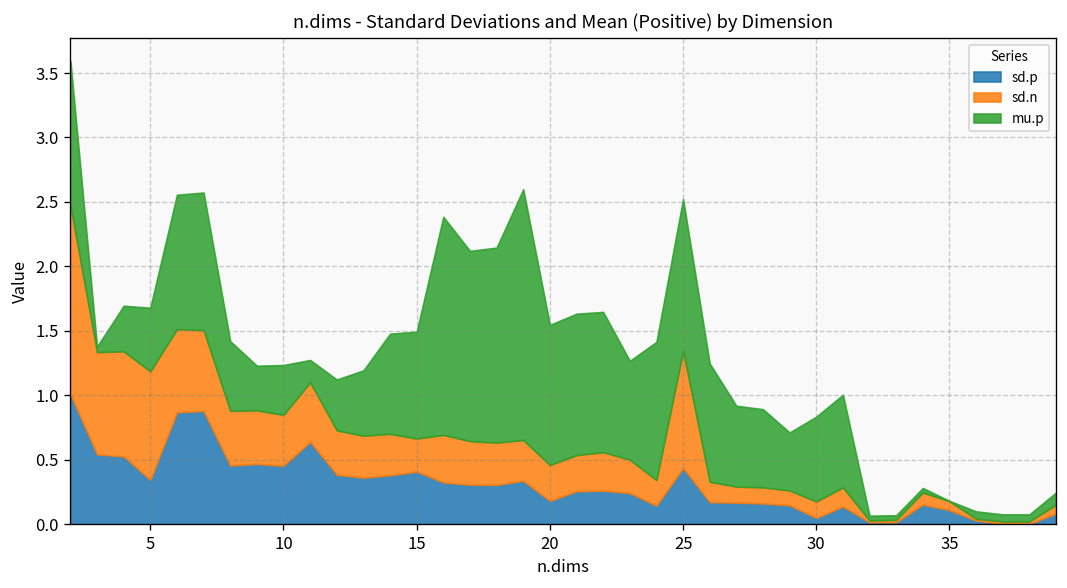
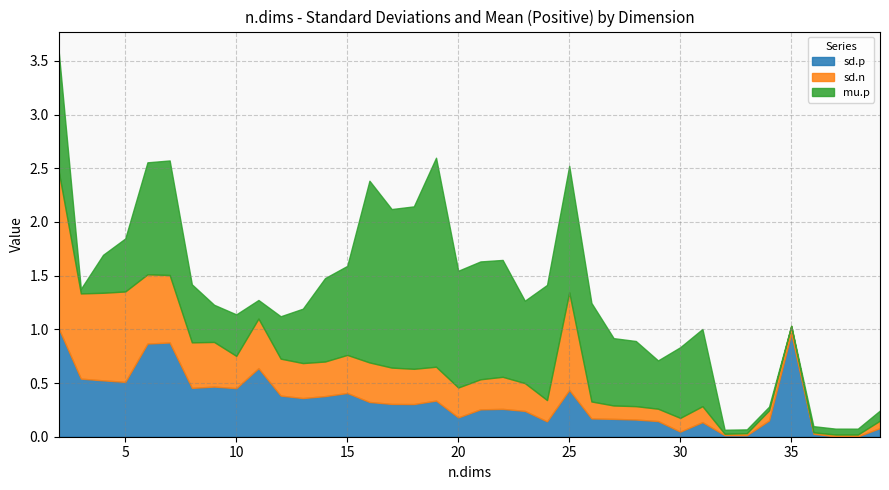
  {
    "sd.p": {
-     "5": 0.34,
+     "5": 0.51,
      "10": 0.45,
      "15": 0.41,
      "20": 0.18,
      "25": 0.44,
      "30": 0.05,
-     "35": 0.11
+     "35": 0.96
    },
    "sd.n": {
      "5": 0.84,
-     "10": 0.40,
-     "15": 0.26,
+     "10": 0.30,
+     "15": 0.35,
      "20": 0.28,
      "25": 0.91,
      "30": 0.13
    },
    "mu.p": {
      "5": 0.49,
      "10": 0.39,
      "15": 0.83,
      "20": 1.09,
      "25": 1.18,
      "30": 0.66
    }
  }
